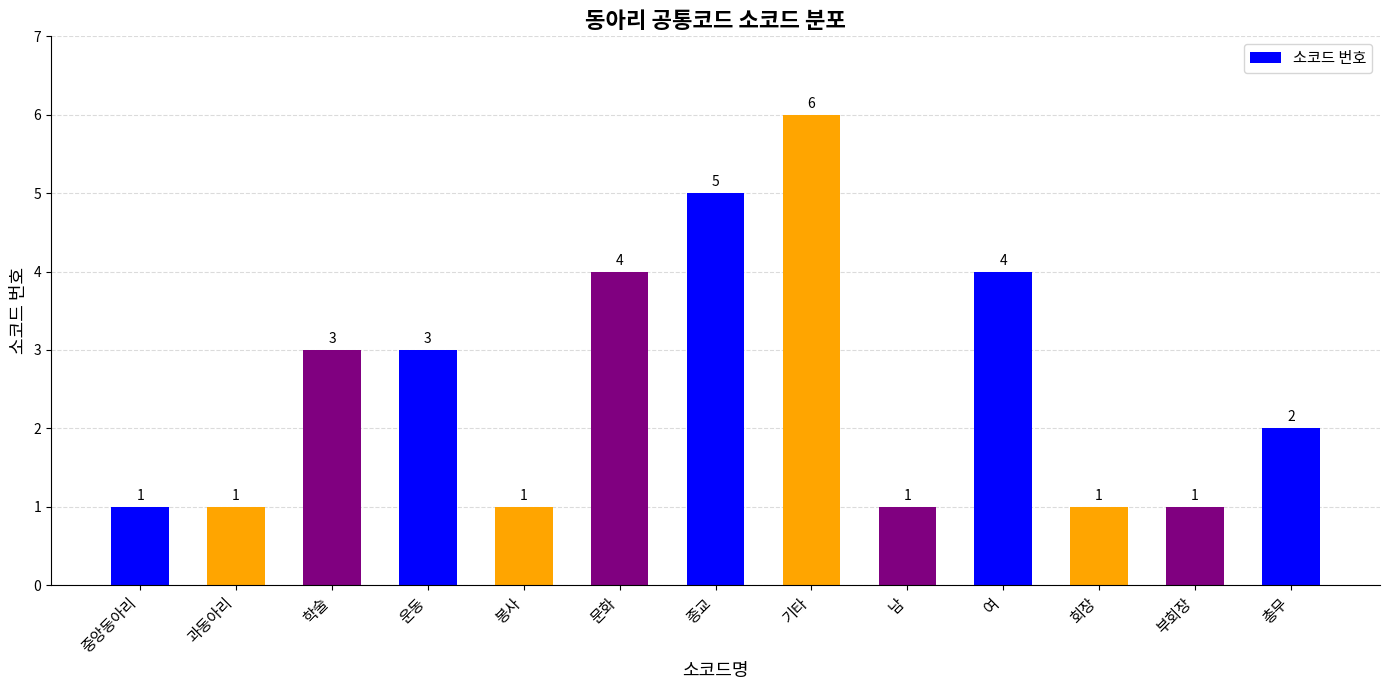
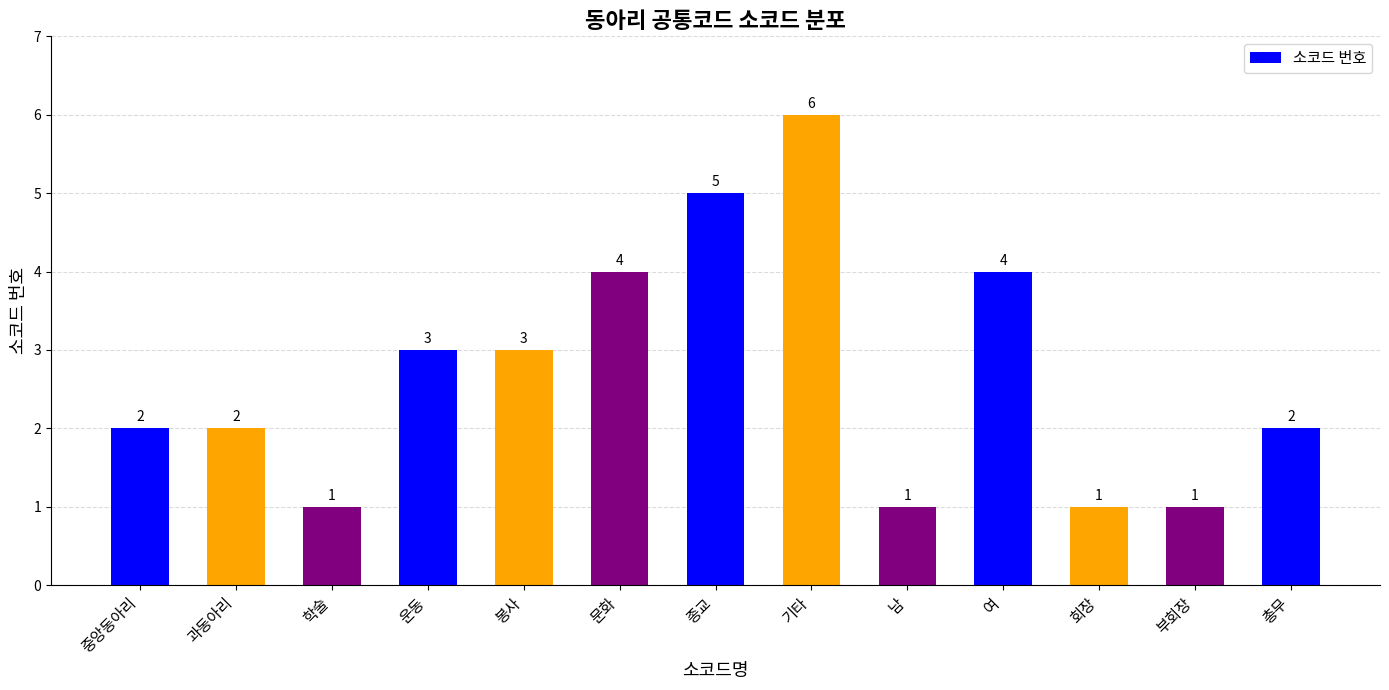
  {
-   "중앙동아리": 1,
-   "과동아리": 1,
-   "학술": 3,
+   "중앙동아리": 2,
+   "과동아리": 2,
+   "학술": 1,
    "운동": 3,
-   "봉사": 1,
+   "봉사": 3,
    "문화": 4,
    "종교": 5,
    "기타": 6,
    "남": 1,
    "여": 4,
    "회장": 1,
    "부회장": 1,
    "총무": 2
  }
